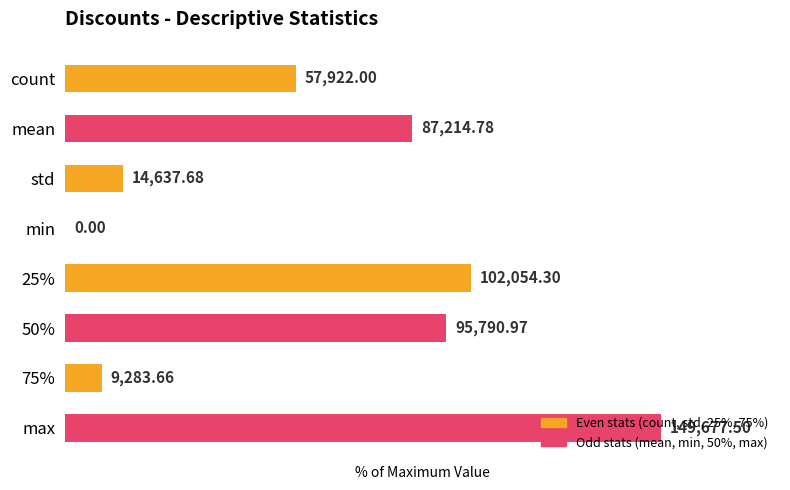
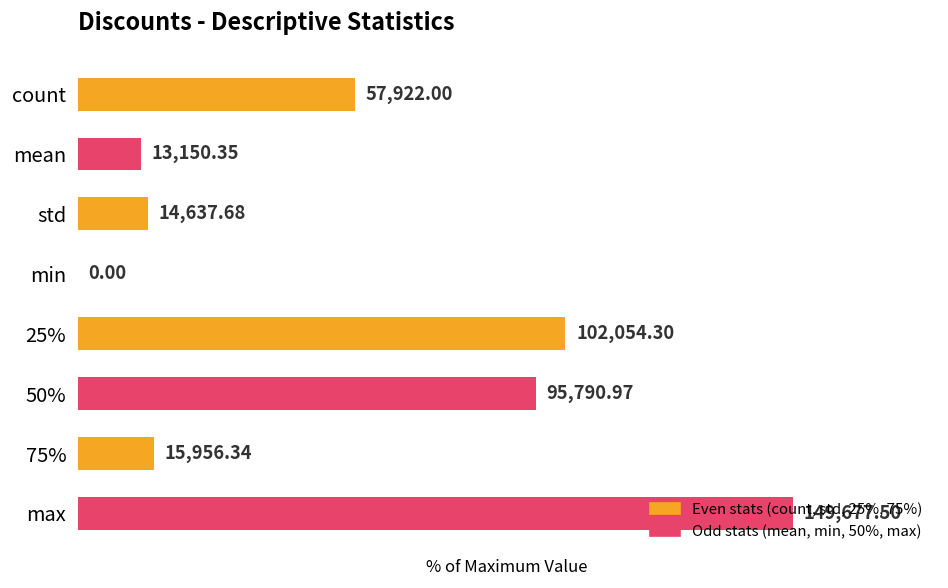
  {
-   "mean": "87,214.78",
+   "mean": "13,150.35",
    "min": "0.00",
-   "75%": "9,283.66"
+   "75%": "15,956.34"
  }
